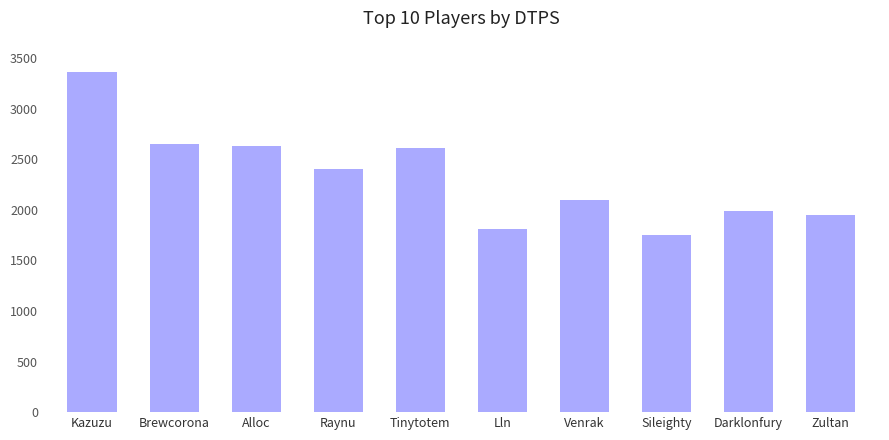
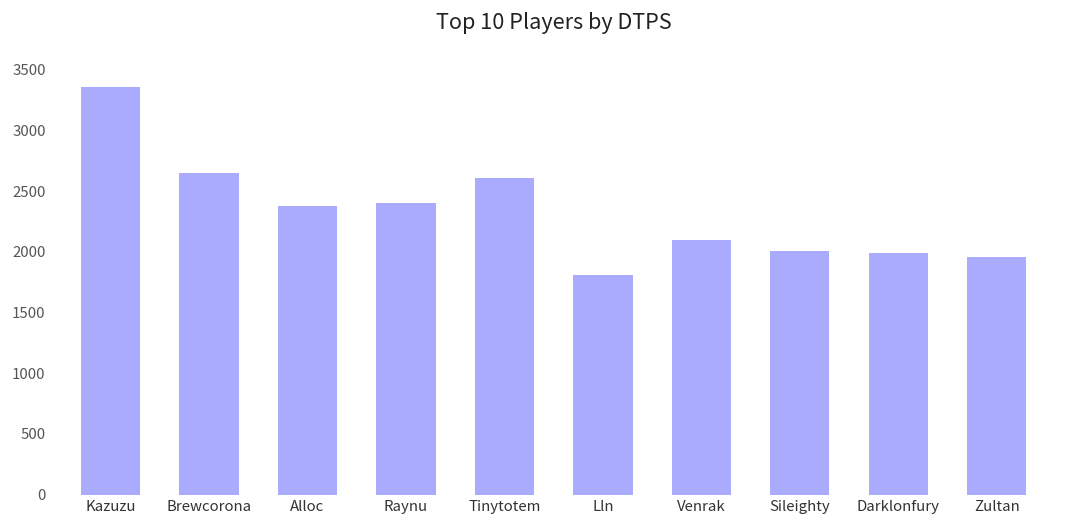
  {
    "Kazuzu": 3360,
    "Brewcorona": 2650,
-   "Alloc": 2630,
+   "Alloc": 2370,
    "Raynu": 2410,
    "Tinytotem": 2610,
    "Lln": 1810,
    "Venrak": 2100,
-   "Sileighty": 1750,
+   "Sileighty": 2010,
    "Darklonfury": 1990,
    "Zultan": 1950
  }
